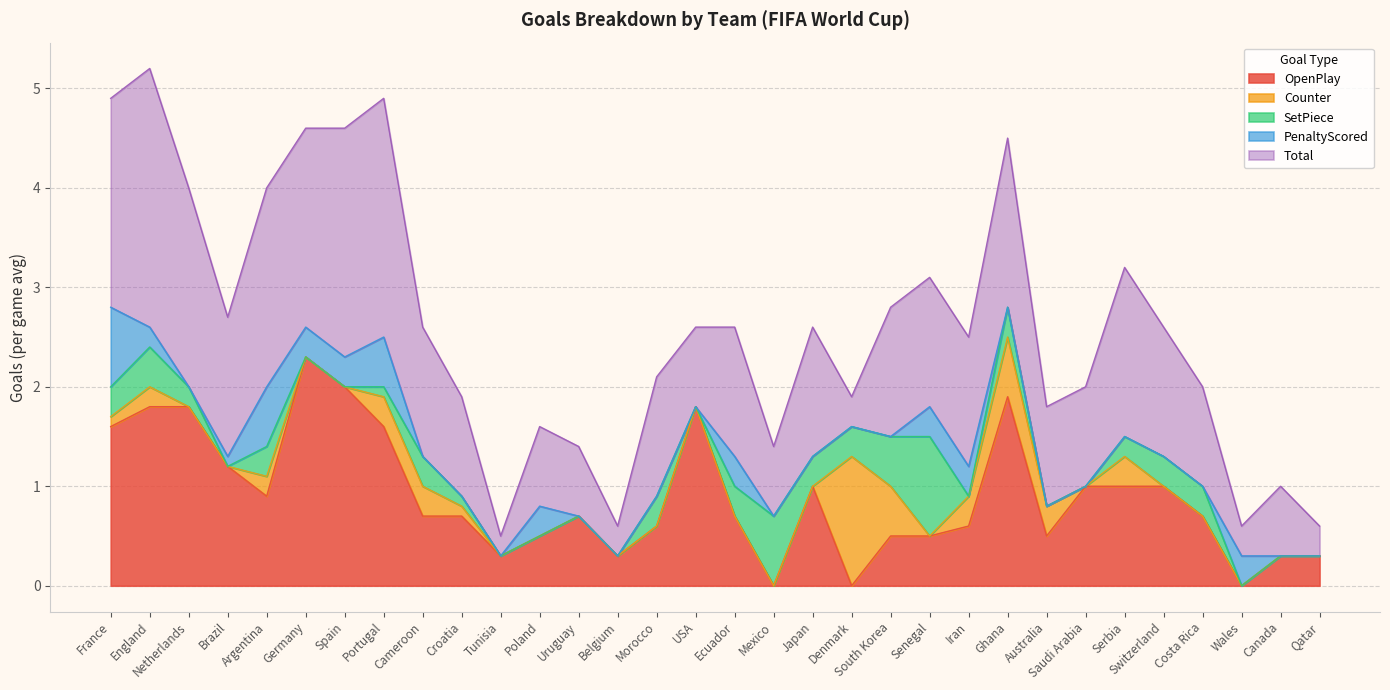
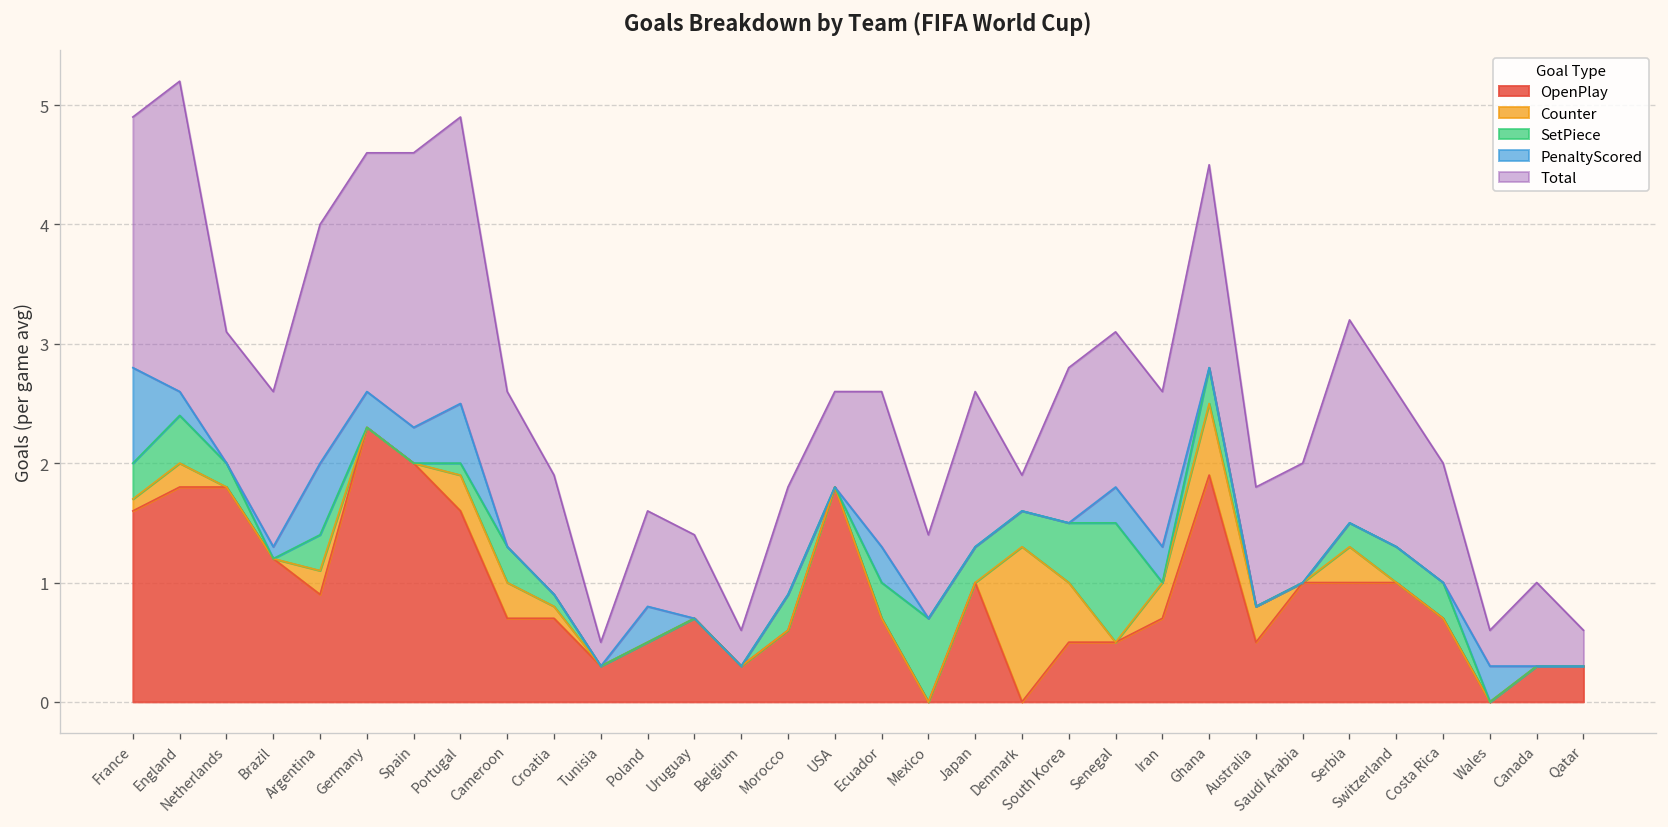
  {
    "OpenPlay": {
      "France": 1.6,
      "England": 1.8,
      "Argentina": 0.9,
      "Portugal": 1.6,
      "Cameroon": 0.7,
      "Croatia": 0.7,
      "Denmark": 0.0,
      "South Korea": 0.5,
-     "Iran": 0.6,
+     "Iran": 0.7,
      "Ghana": 1.9,
      "Australia": 0.5,
      "Serbia": 1.0
    },
    "Counter": {
      "France": 0.1,
      "England": 0.2,
      "Argentina": 0.2,
      "Portugal": 0.3,
      "Cameroon": 0.3,
      "Croatia": 0.1,
      "Denmark": 1.3,
      "South Korea": 0.5,
      "Ghana": 0.6,
      "Serbia": 0.3
    },
    "SetPiece": {
      "France": 0.3,
      "England": 0.4,
      "Argentina": 0.3,
      "Portugal": 0.1,
      "Ecuador": 0.3,
      "Senegal": 1.0
    },
    "PenaltyScored": {
      "France": 0.8,
      "England": 0.2,
      "Brazil": 0.1,
      "Argentina": 0.6,
      "Germany": 0.3,
      "Spain": 0.3,
      "Portugal": 0.5,
      "Poland": 0.3,
      "Ecuador": 0.3,
      "Senegal": 0.3,
      "Iran": 0.3,
      "Wales": 0.3
    },
    "Total": {
      "France": 2.1,
      "England": 2.6,
-     "Netherlands": 2.0,
-     "Brazil": 1.4,
+     "Netherlands": 1.1,
+     "Brazil": 1.3,
      "Argentina": 2.0,
      "Germany": 2.0,
      "Spain": 2.3,
      "Portugal": 2.4,
      "Cameroon": 1.3,
      "Croatia": 1.0,
      "Tunisia": 0.2,
      "Poland": 0.8,
      "Uruguay": 0.7,
      "Belgium": 0.3,
-     "Morocco": 1.2,
+     "Morocco": 0.9,
      "USA": 0.8,
      "Ecuador": 1.3,
      "Mexico": 0.7,
      "Japan": 1.3,
      "Denmark": 0.3,
      "South Korea": 1.3,
      "Senegal": 1.3,
      "Iran": 1.3,
      "Ghana": 1.7,
      "Australia": 1.0,
      "Saudi Arabia": 1.0,
      "Serbia": 1.7,
      "Switzerland": 1.3,
      "Costa Rica": 1.0,
      "Wales": 0.3,
      "Canada": 0.7,
      "Qatar": 0.3
    }
  }
